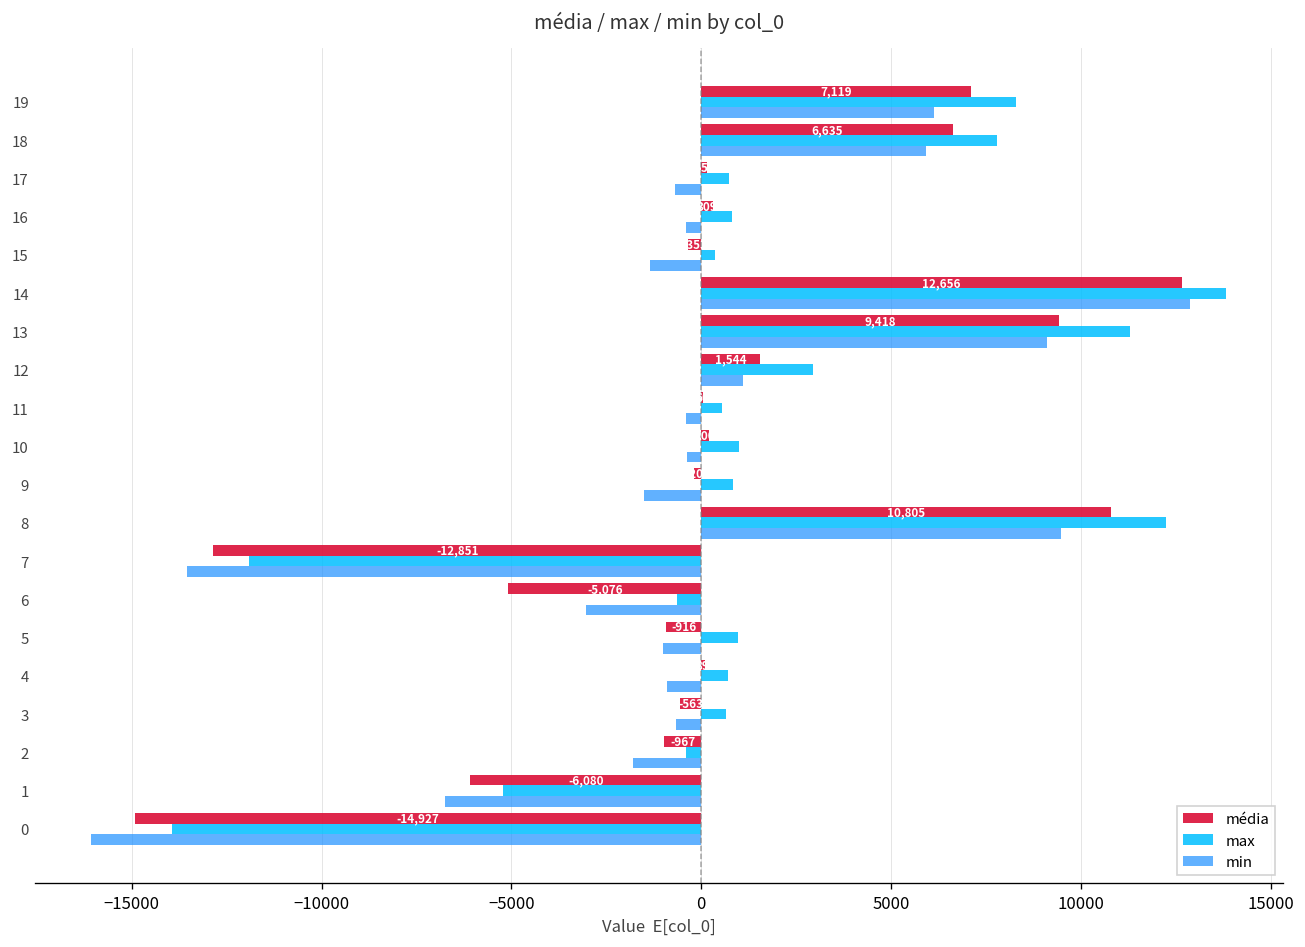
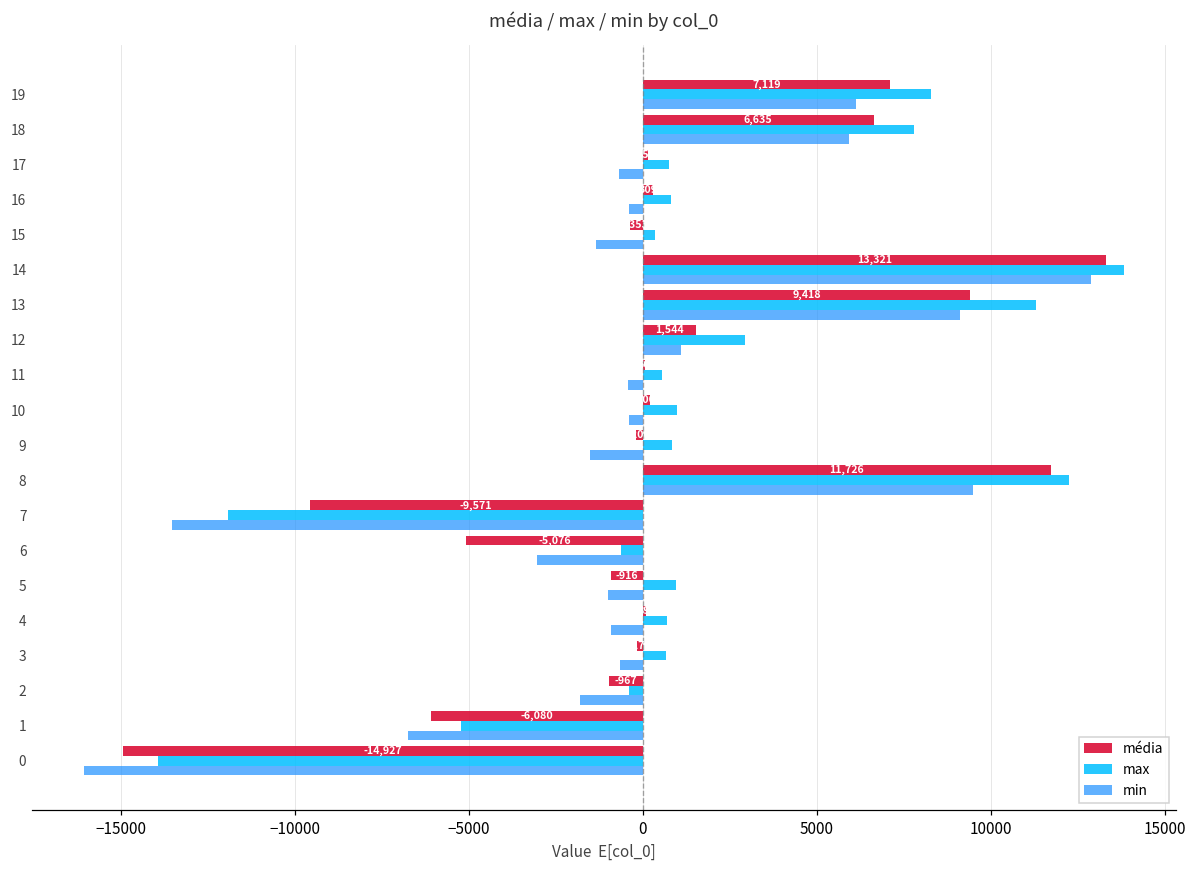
  {
    "média": {
      "19": "7,119",
      "18": "6,635",
-     "14": "12,656",
+     "14": "13,321",
      "13": "9,418",
      "12": "1,544",
-     "8": "10,805",
-     "7": "-12,851",
+     "8": "11,726",
+     "7": "-9,571",
      "6": "-5,076",
      "5": "-916",
-     "3": "-600",
+     "3": "-200",
      "2": "-967",
      "1": "-6,080",
      "0": "-14,927"
    }
  }
